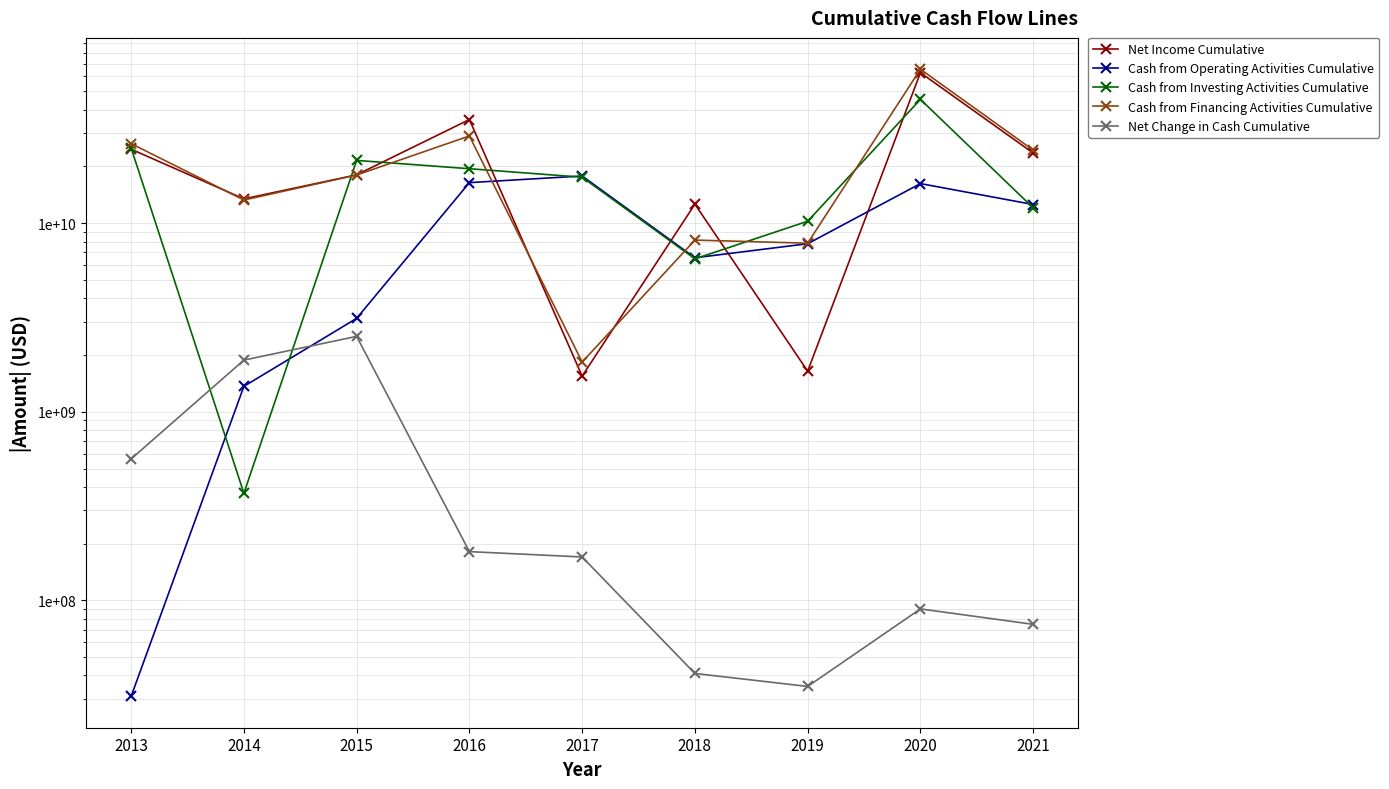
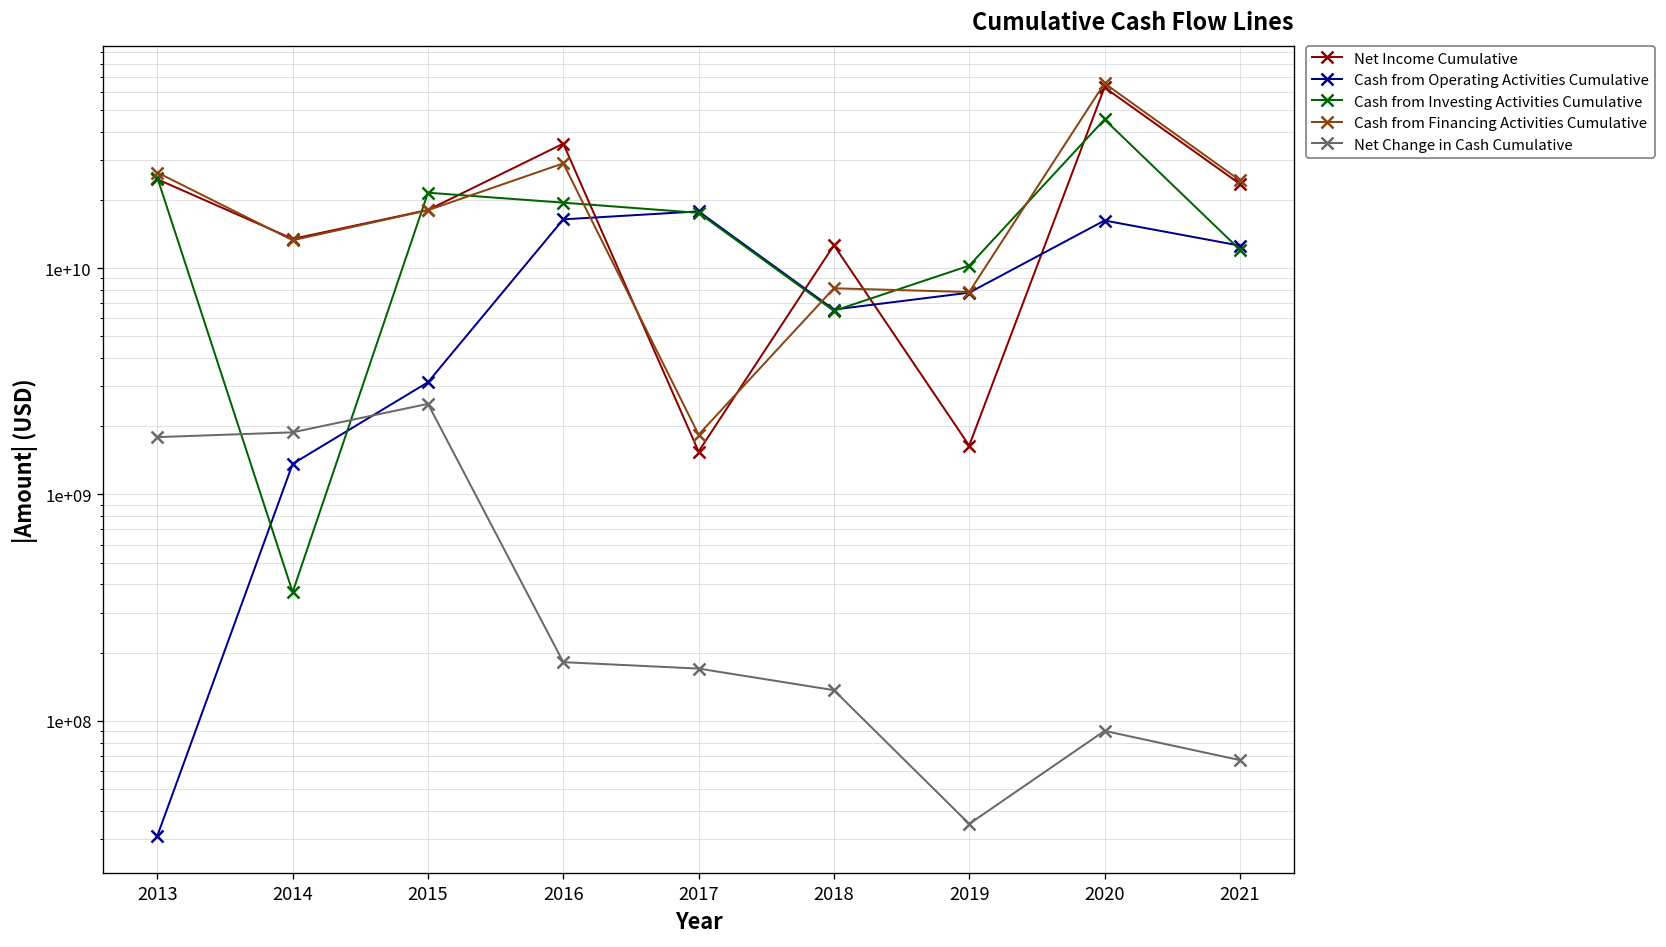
  {
    "Net Income Cumulative": {
      "2016": 35000000000,
      "2017": 1500000000,
      "2018": 13000000000,
      "2019": 1600000000,
      "2020": 63000000000,
      "2021": 24000000000
    },
    "Cash from Operating Activities Cumulative": {
      "2013": 31000000,
      "2014": 1400000000,
      "2015": 3100000000,
      "2016": 16000000000,
      "2020": 16000000000,
      "2021": 13000000000
    },
    "Cash from Investing Activities Cumulative": {
      "2014": 370000000,
      "2015": 22000000000,
      "2016": 19000000000,
      "2019": 10000000000,
      "2020": 45000000000,
      "2021": 12000000000
    },
    "Cash from Financing Activities Cumulative": {
      "2013": 26000000000,
      "2016": 29000000000,
      "2017": 1800000000,
      "2018": 8100000000,
      "2020": 66000000000,
      "2021": 24000000000
    },
    "Net Change in Cash Cumulative": {
-     "2013": 560000000,
+     "2013": 1800000000,
      "2014": 1900000000,
      "2015": 2500000000,
      "2016": 180000000,
      "2017": 170000000,
-     "2018": 41000000,
+     "2018": 140000000,
      "2019": 35000000,
      "2020": 90000000,
-     "2021": 75000000
+     "2021": 67000000
    }
  }
